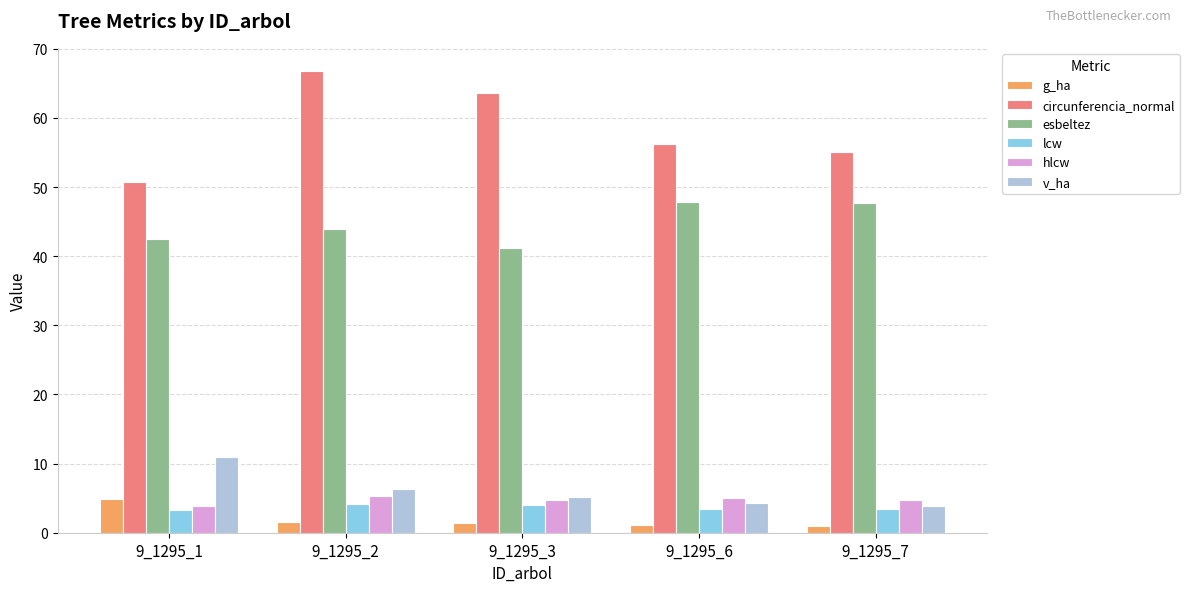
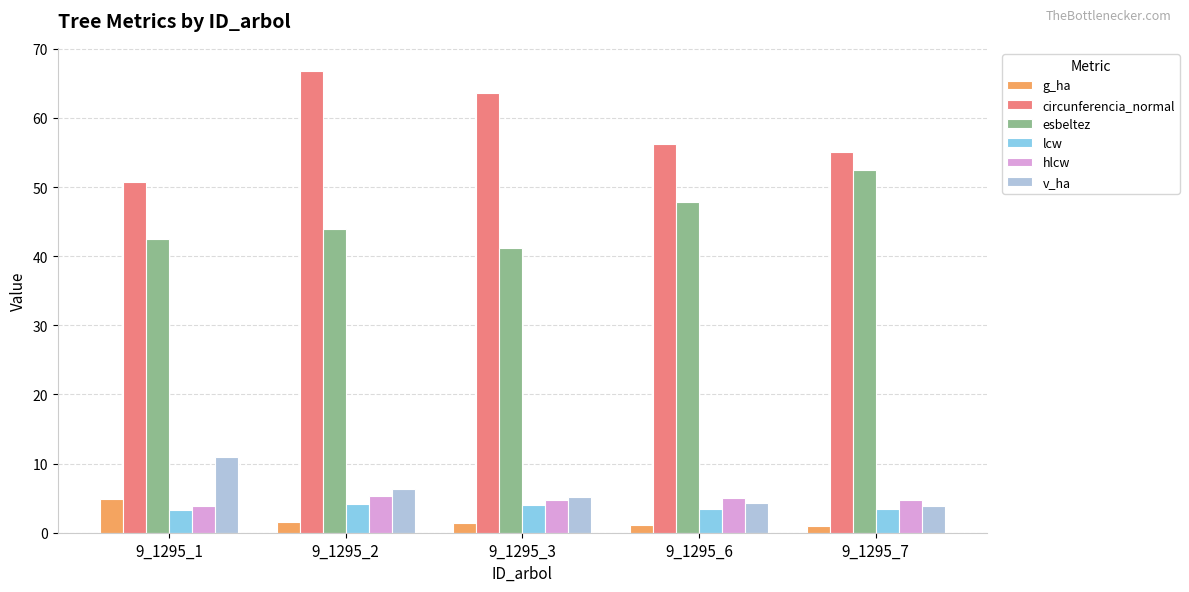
  {
    "esbeltez": {
      "9_1295_1": 42,
      "9_1295_2": 44,
      "9_1295_3": 41,
      "9_1295_6": 48,
-     "9_1295_7": 48
+     "9_1295_7": 52
    }
  }
